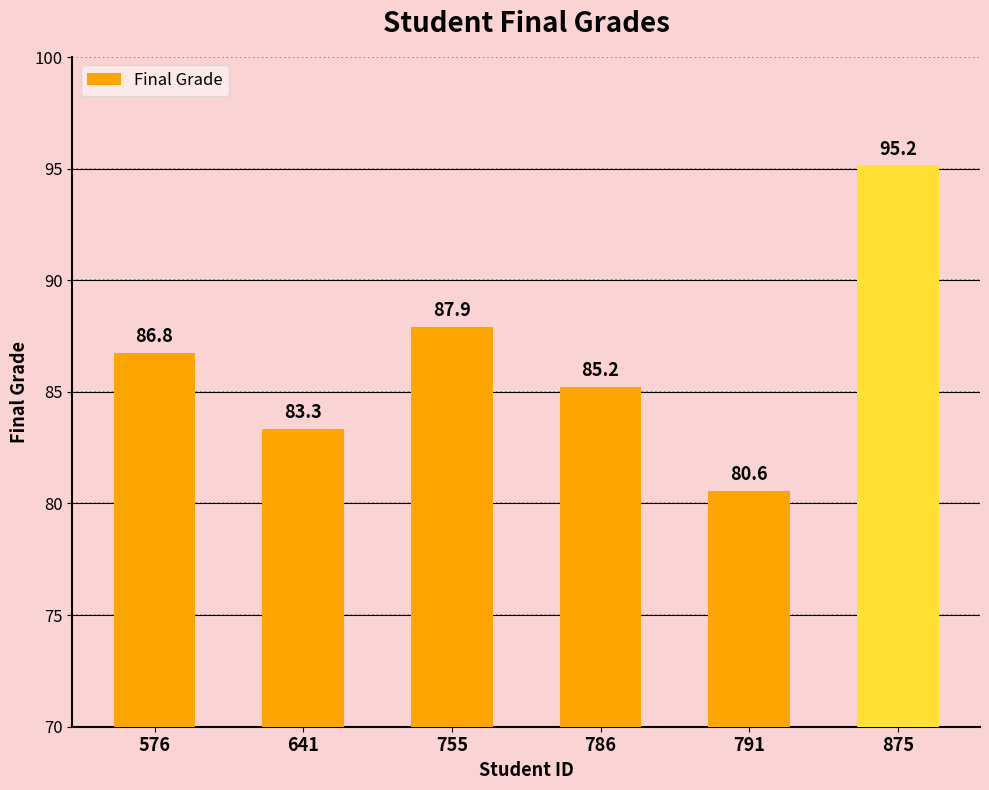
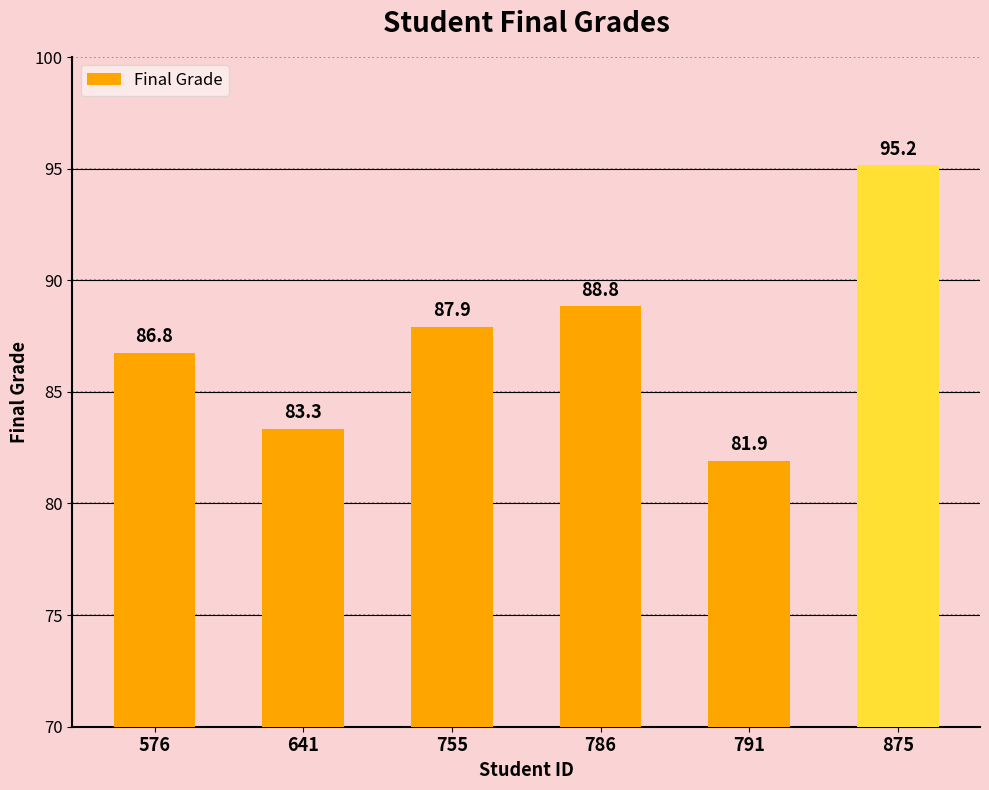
  {
    "576": 86.8,
    "641": 83.3,
    "755": 87.9,
-   "786": 85.2,
-   "791": 80.6,
+   "786": 88.8,
+   "791": 81.9,
    "875": 95.2
  }
